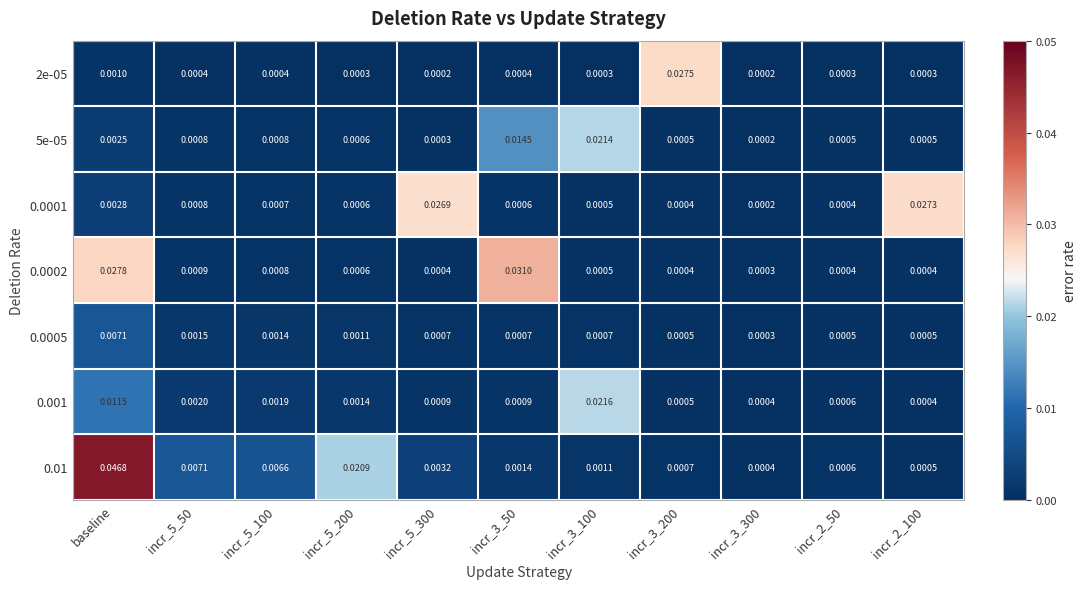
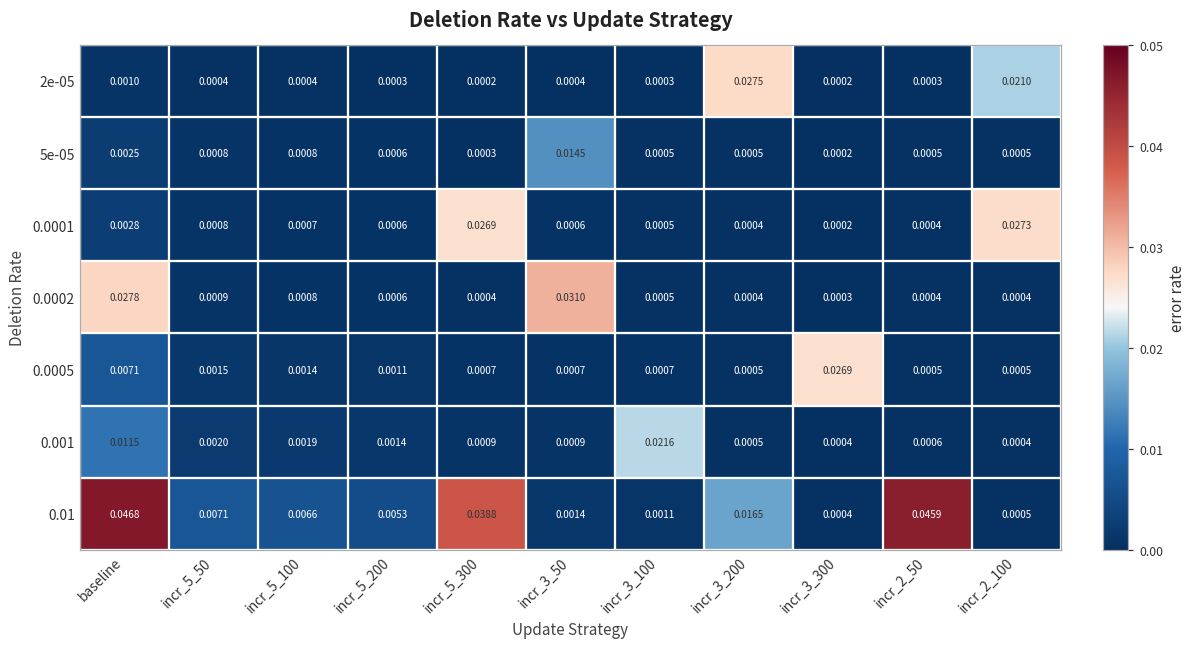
  {
    "2e-05": {
      "baseline": 0.0010,
      "incr_5_50": 0.0004,
      "incr_5_100": 0.0004,
      "incr_5_200": 0.0003,
      "incr_5_300": 0.0002,
      "incr_3_50": 0.0004,
      "incr_3_100": 0.0003,
      "incr_3_200": 0.0275,
      "incr_3_300": 0.0002,
      "incr_2_50": 0.0003,
-     "incr_2_100": 0.0003
+     "incr_2_100": 0.0210
    },
    "5e-05": {
      "baseline": 0.0025,
      "incr_5_50": 0.0008,
      "incr_5_100": 0.0008,
      "incr_5_200": 0.0006,
      "incr_5_300": 0.0003,
      "incr_3_50": 0.0145,
-     "incr_3_100": 0.0214,
+     "incr_3_100": 0.0005,
      "incr_3_200": 0.0005,
      "incr_3_300": 0.0002,
      "incr_2_50": 0.0005,
      "incr_2_100": 0.0005
    },
    "0.0001": {
      "baseline": 0.0028,
      "incr_5_50": 0.0008,
      "incr_5_100": 0.0007,
      "incr_5_200": 0.0006,
      "incr_5_300": 0.0269,
      "incr_3_50": 0.0006,
      "incr_3_100": 0.0005,
      "incr_3_200": 0.0004,
      "incr_3_300": 0.0002,
      "incr_2_50": 0.0004,
      "incr_2_100": 0.0273
    },
    "0.0002": {
      "baseline": 0.0278,
      "incr_5_50": 0.0009,
      "incr_5_100": 0.0008,
      "incr_5_200": 0.0006,
      "incr_5_300": 0.0004,
      "incr_3_50": 0.0310,
      "incr_3_100": 0.0005,
      "incr_3_200": 0.0004,
      "incr_3_300": 0.0003,
      "incr_2_50": 0.0004,
      "incr_2_100": 0.0004
    },
    "0.0005": {
      "baseline": 0.0071,
      "incr_5_50": 0.0015,
      "incr_5_100": 0.0014,
      "incr_5_200": 0.0011,
      "incr_5_300": 0.0007,
      "incr_3_50": 0.0007,
      "incr_3_100": 0.0007,
      "incr_3_200": 0.0005,
-     "incr_3_300": 0.0003,
+     "incr_3_300": 0.0269,
      "incr_2_50": 0.0005,
      "incr_2_100": 0.0005
    },
    "0.001": {
      "baseline": 0.0115,
      "incr_5_50": 0.0020,
      "incr_5_100": 0.0019,
      "incr_5_200": 0.0014,
      "incr_5_300": 0.0009,
      "incr_3_50": 0.0009,
      "incr_3_100": 0.0216,
      "incr_3_200": 0.0005,
      "incr_3_300": 0.0004,
      "incr_2_50": 0.0006,
      "incr_2_100": 0.0004
    },
    "0.01": {
      "baseline": 0.0468,
      "incr_5_50": 0.0071,
      "incr_5_100": 0.0066,
-     "incr_5_200": 0.0209,
-     "incr_5_300": 0.0032,
+     "incr_5_200": 0.0053,
+     "incr_5_300": 0.0388,
      "incr_3_50": 0.0014,
      "incr_3_100": 0.0011,
-     "incr_3_200": 0.0007,
+     "incr_3_200": 0.0165,
      "incr_3_300": 0.0004,
-     "incr_2_50": 0.0006,
+     "incr_2_50": 0.0459,
      "incr_2_100": 0.0005
    }
  }
